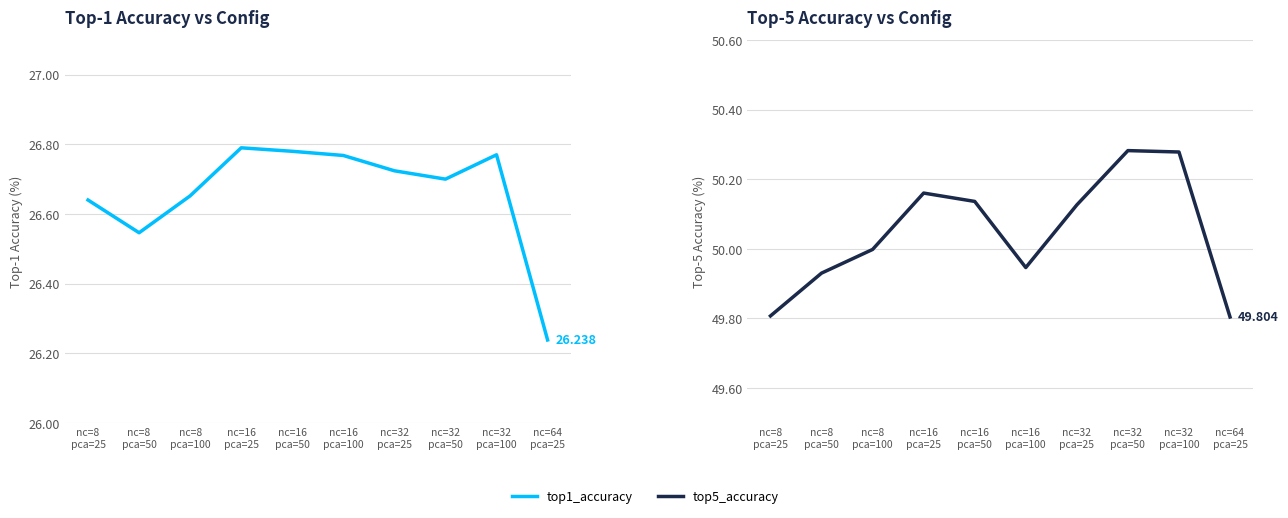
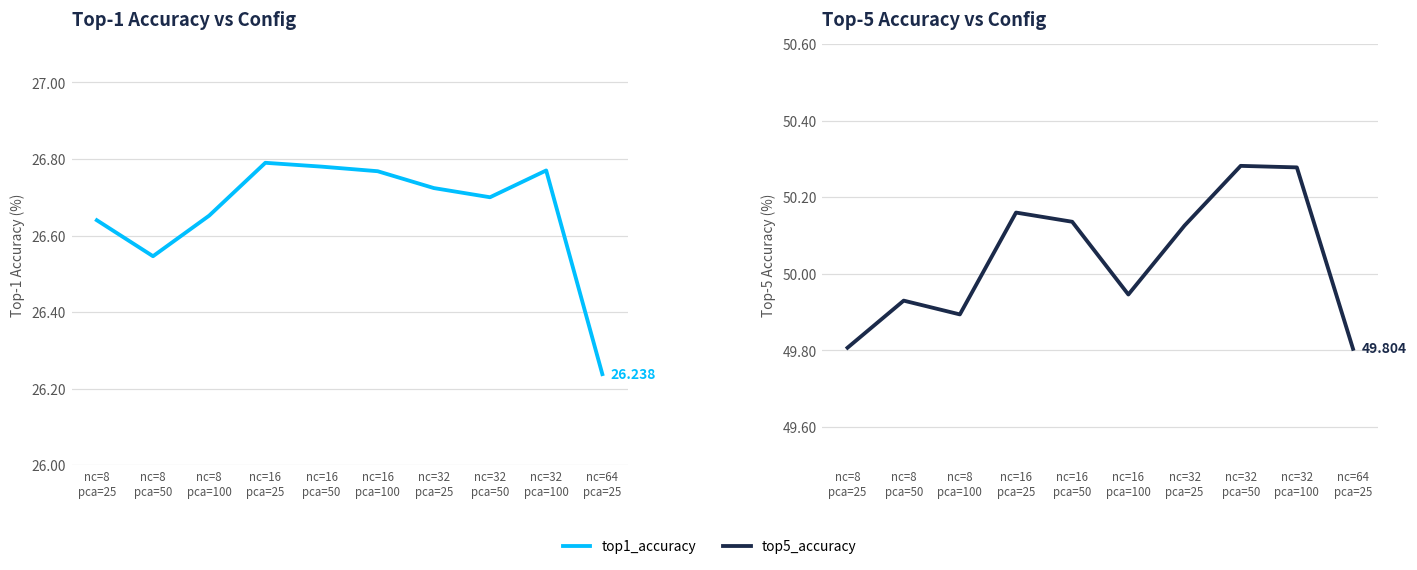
  {
    "Top-1 Accuracy vs Config": {
      "nc=64 pca=25": 26.238
    },
    "Top-5 Accuracy vs Config": {
      "nc=8 pca=25": 49.81,
      "nc=8 pca=50": 49.93,
-     "nc=8 pca=100": 50.00,
+     "nc=8 pca=100": 49.89,
      "nc=16 pca=25": 50.16,
      "nc=16 pca=50": 50.14,
      "nc=16 pca=100": 49.95,
      "nc=32 pca=25": 50.13,
      "nc=32 pca=50": 50.28,
      "nc=32 pca=100": 50.28
    }
  }
